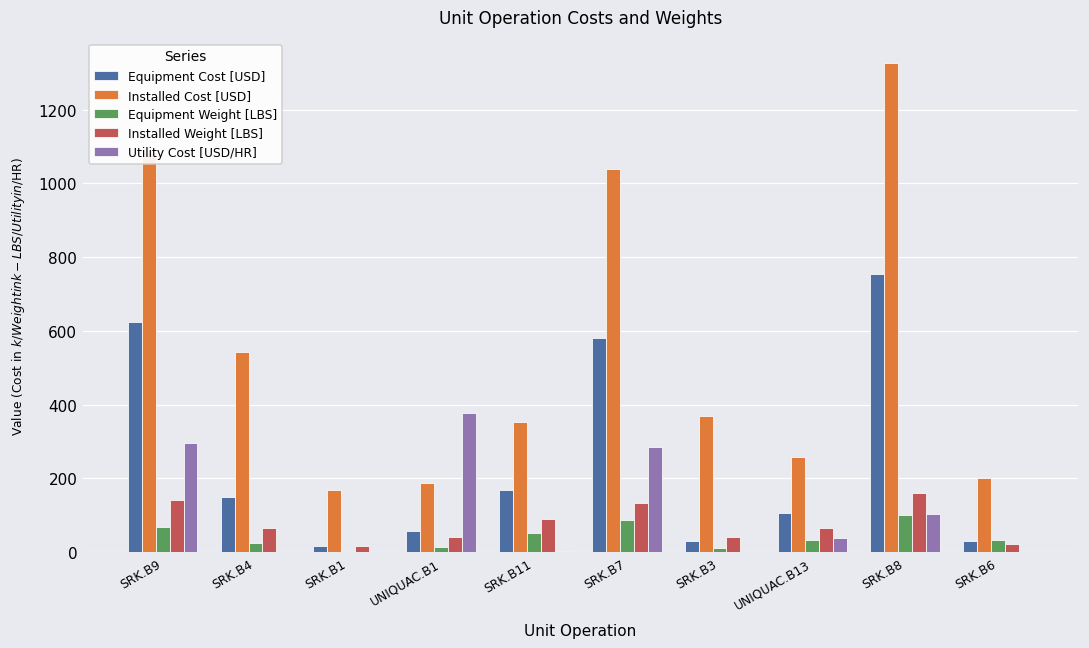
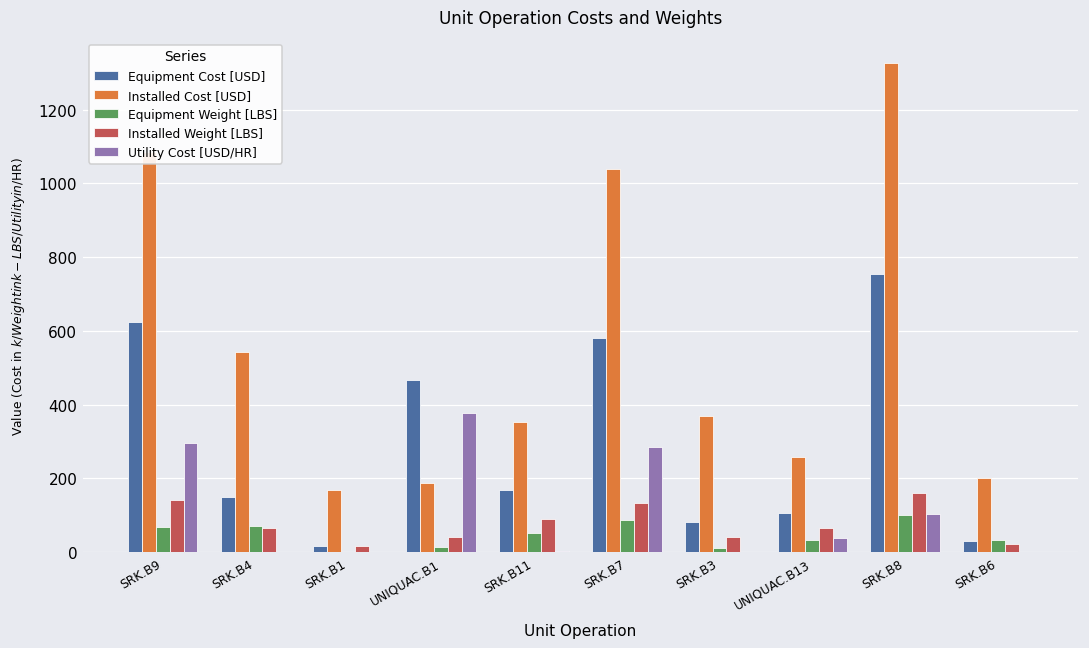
  {
    "Equipment Cost [USD]": {
      "SRK.B9": 620,
      "SRK.B4": 150,
      "SRK.B1": 20,
-     "UNIQUAC.B1": 60,
+     "UNIQUAC.B1": 470,
      "SRK.B11": 170,
      "SRK.B7": 580,
-     "SRK.B3": 30,
+     "SRK.B3": 80,
      "UNIQUAC.B13": 110,
      "SRK.B8": 760,
      "SRK.B6": 30
    },
    "Equipment Weight [LBS]": {
      "SRK.B9": 70,
-     "SRK.B4": 30,
+     "SRK.B4": 70,
      "UNIQUAC.B1": 10,
      "SRK.B11": 50,
      "SRK.B7": 90,
      "SRK.B3": 10,
      "UNIQUAC.B13": 30,
      "SRK.B8": 100,
      "SRK.B6": 30
    },
    "Utility Cost [USD/HR]": {
      "SRK.B9": 300,
      "SRK.B4": 0,
      "SRK.B1": 0,
      "UNIQUAC.B1": 380,
      "SRK.B7": 290,
      "SRK.B3": 0,
      "UNIQUAC.B13": 40,
      "SRK.B8": 100,
      "SRK.B6": 0
    }
  }
